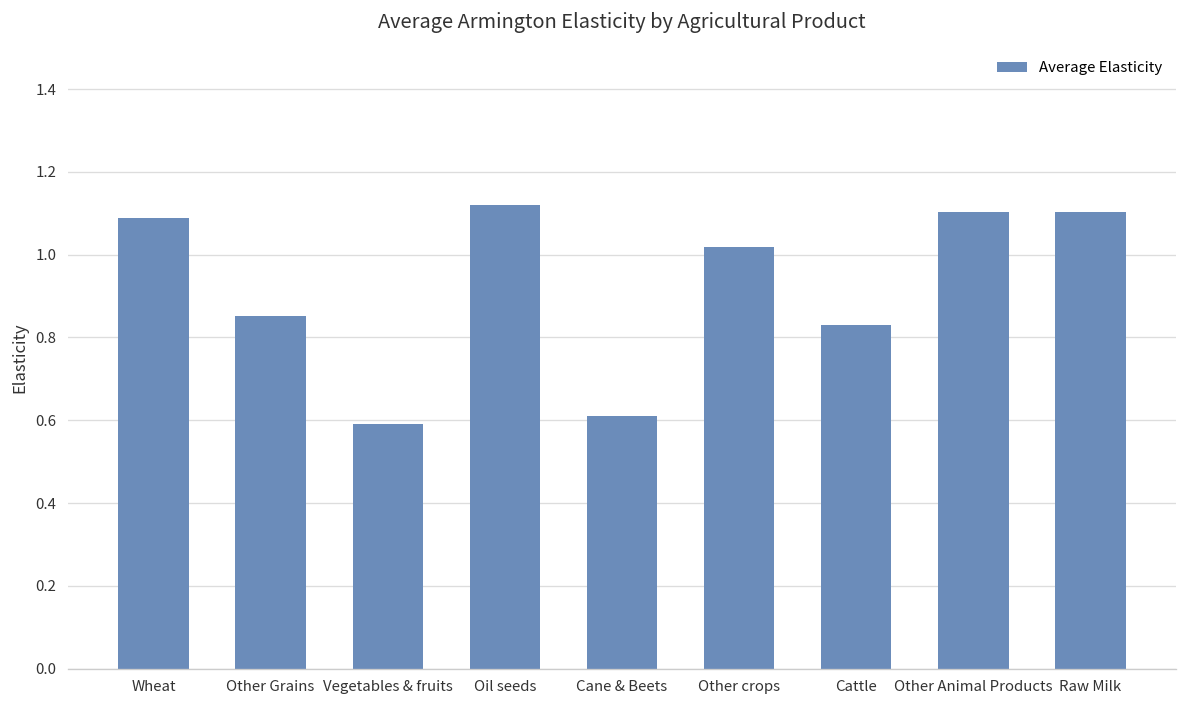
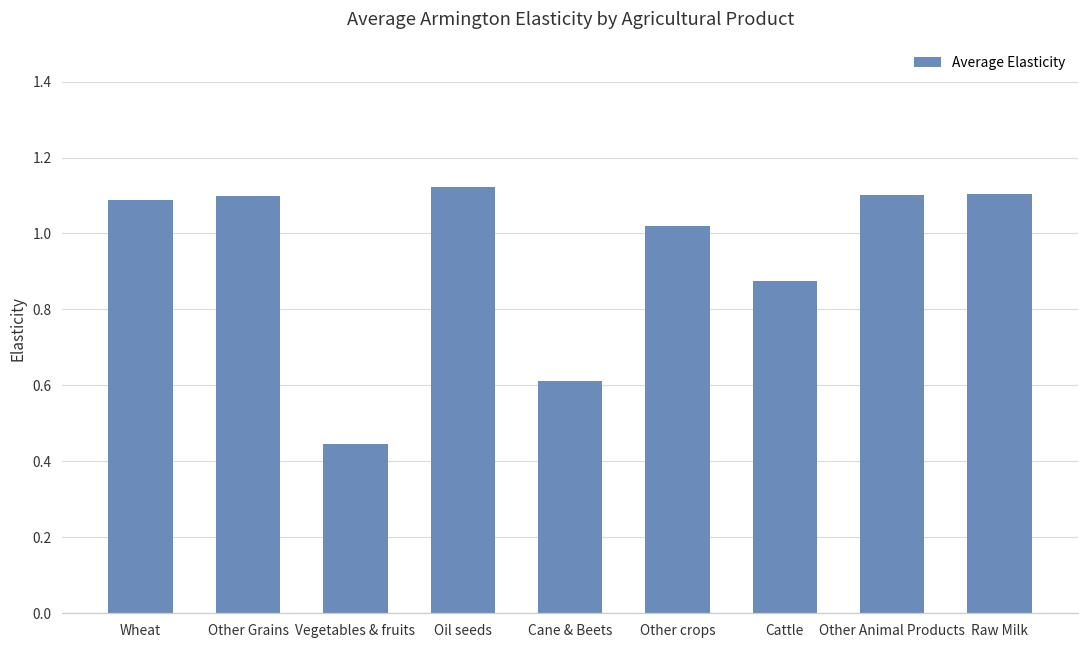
  {
    "Wheat": 1.09,
-   "Other Grains": 0.85,
-   "Vegetables & fruits": 0.59,
+   "Other Grains": 1.10,
+   "Vegetables & fruits": 0.45,
    "Oil seeds": 1.12,
    "Cane & Beets": 0.61,
    "Other crops": 1.02,
-   "Cattle": 0.83,
+   "Cattle": 0.87,
    "Other Animal Products": 1.10,
    "Raw Milk": 1.10
  }
